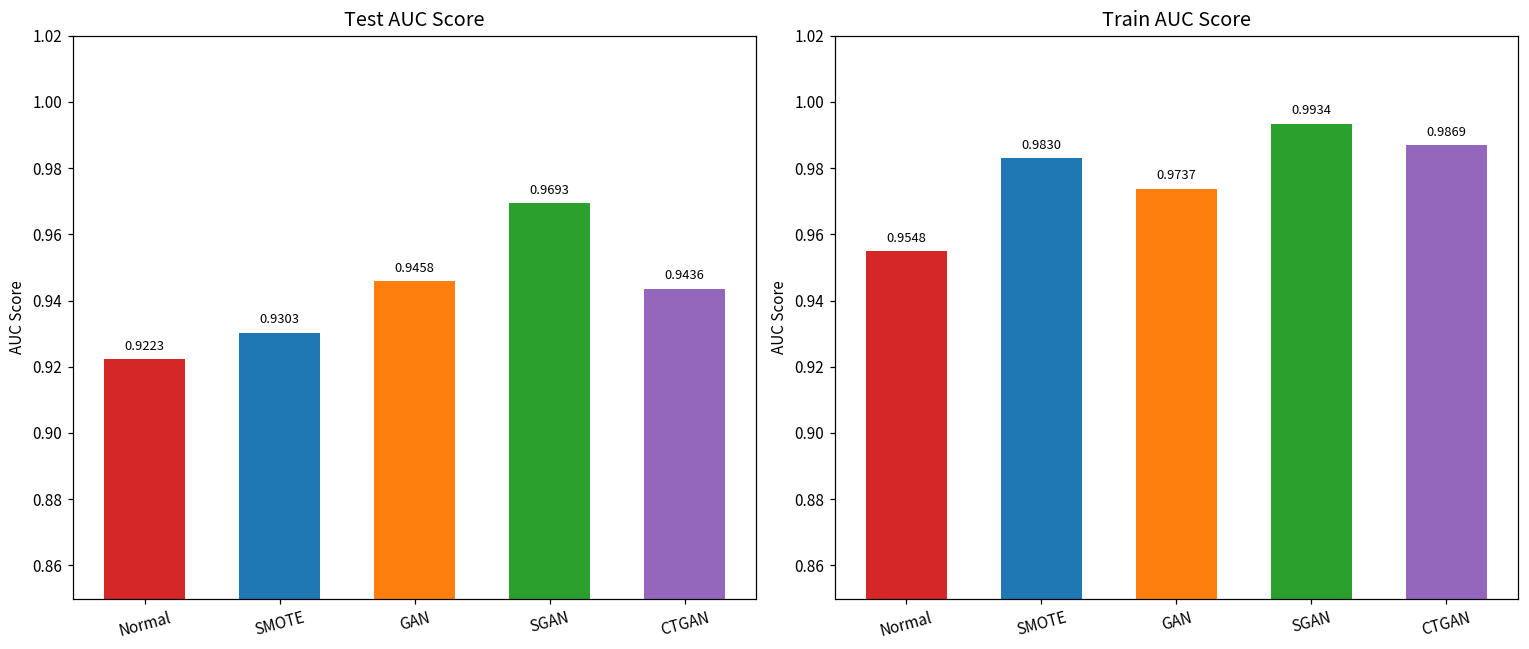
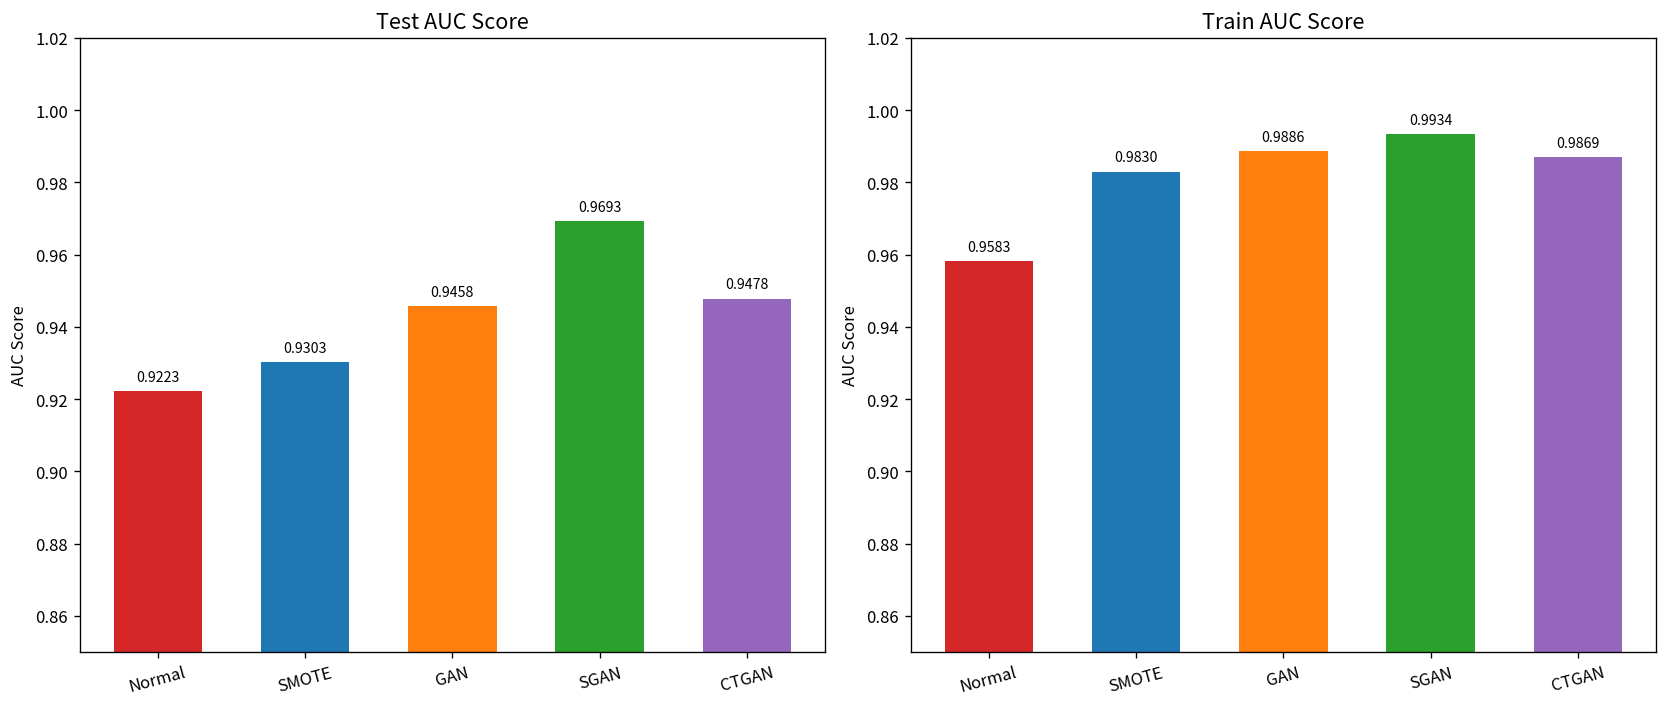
  {
    "Test AUC Score": {
      "Normal": 0.9223,
      "SMOTE": 0.9303,
      "GAN": 0.9458,
      "SGAN": 0.9693,
-     "CTGAN": 0.9436
+     "CTGAN": 0.9478
    },
    "Train AUC Score": {
-     "Normal": 0.9548,
+     "Normal": 0.9583,
      "SMOTE": 0.9830,
-     "GAN": 0.9737,
+     "GAN": 0.9886,
      "SGAN": 0.9934,
      "CTGAN": 0.9869
    }
  }
